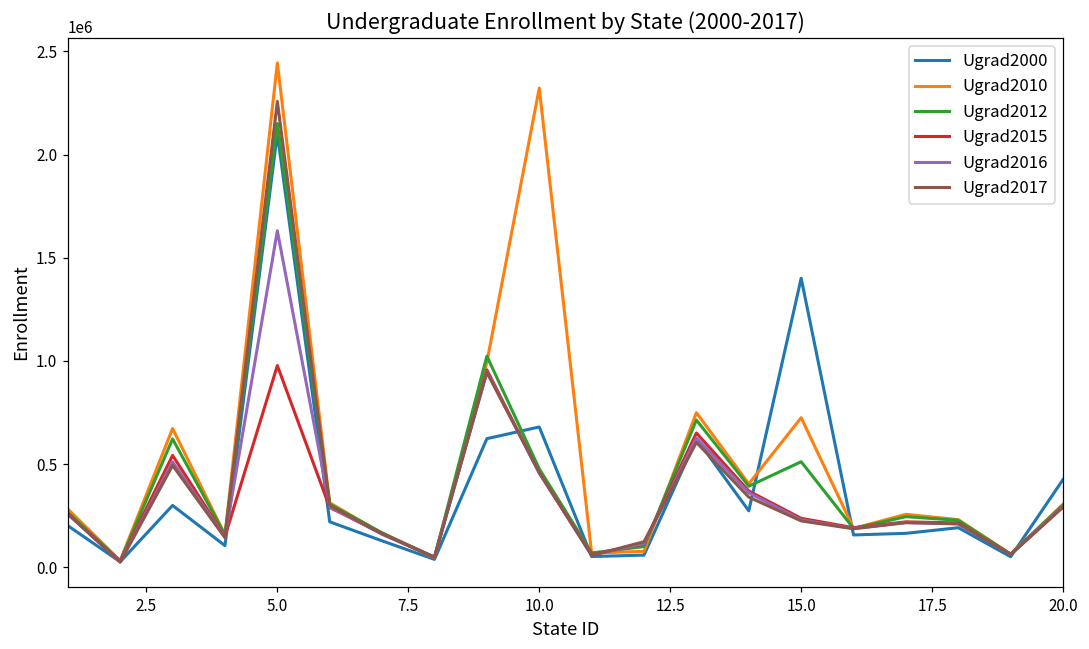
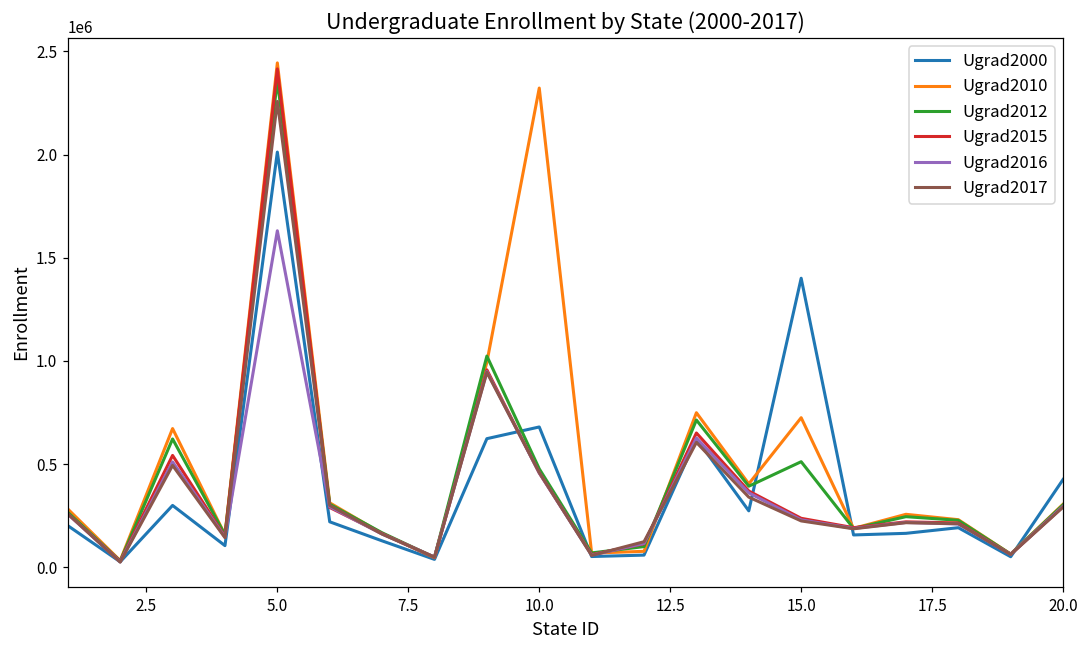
  {
    "Ugrad2000": {
-     "5.0": 2100000,
+     "5.0": 2010000,
      "10.0": 680000,
      "15.0": 1400000,
      "20.0": 430000
    },
    "Ugrad2010": {
      "5.0": 2440000,
      "10.0": 2320000,
      "15.0": 720000
    },
    "Ugrad2012": {
-     "5.0": 2150000,
+     "5.0": 2360000,
      "10.0": 480000,
      "15.0": 510000
    },
    "Ugrad2015": {
-     "5.0": 980000
+     "5.0": 2420000
    },
    "Ugrad2016": {
      "5.0": 1630000
    },
    "Ugrad2017": {
      "5.0": 2260000
    }
  }
